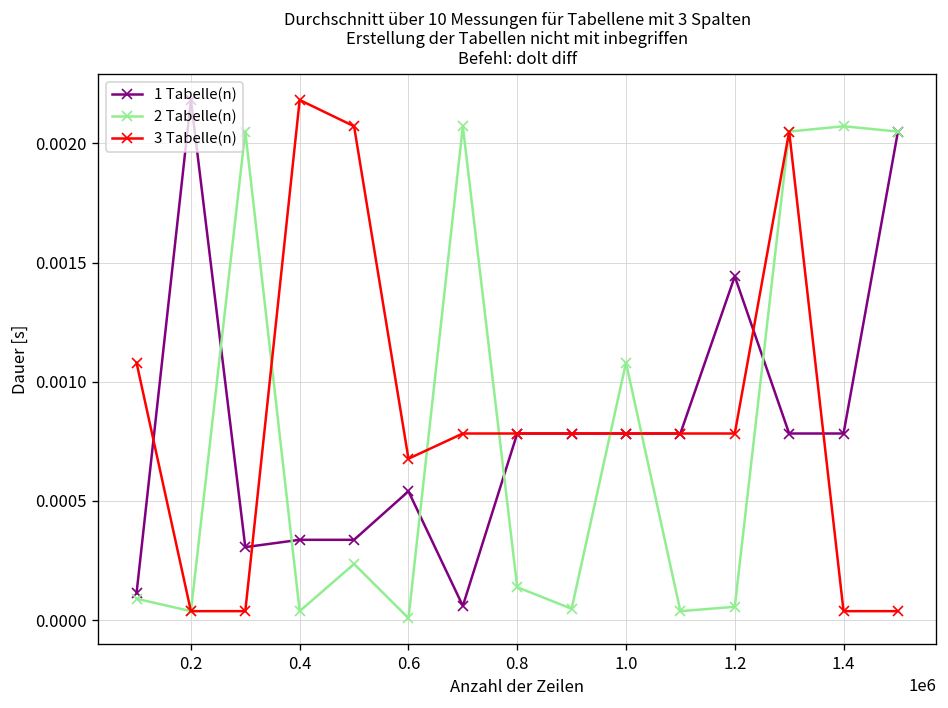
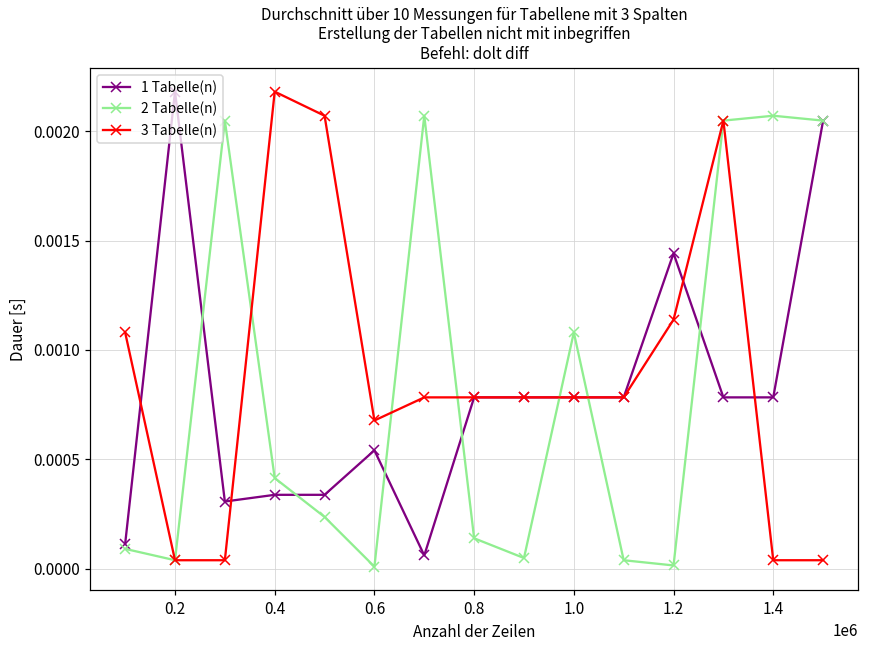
  {
    "1 Tabelle(n)": {
      "0.4": 0.00034,
      "0.6": 0.00054,
      "1.2": 0.00144,
      "1.4": 0.00078
    },
    "2 Tabelle(n)": {
-     "0.4": 0.00004,
+     "0.4": 0.00041,
      "0.6": 0.00001,
      "0.8": 0.00014,
      "1.0": 0.00108,
-     "1.2": 0.00006,
+     "1.2": 0.00001,
      "1.4": 0.00207
    },
    "3 Tabelle(n)": {
      "0.4": 0.00218,
      "0.6": 0.00068,
-     "1.2": 0.00078,
+     "1.2": 0.00114,
      "1.4": 0.00004
    }
  }
